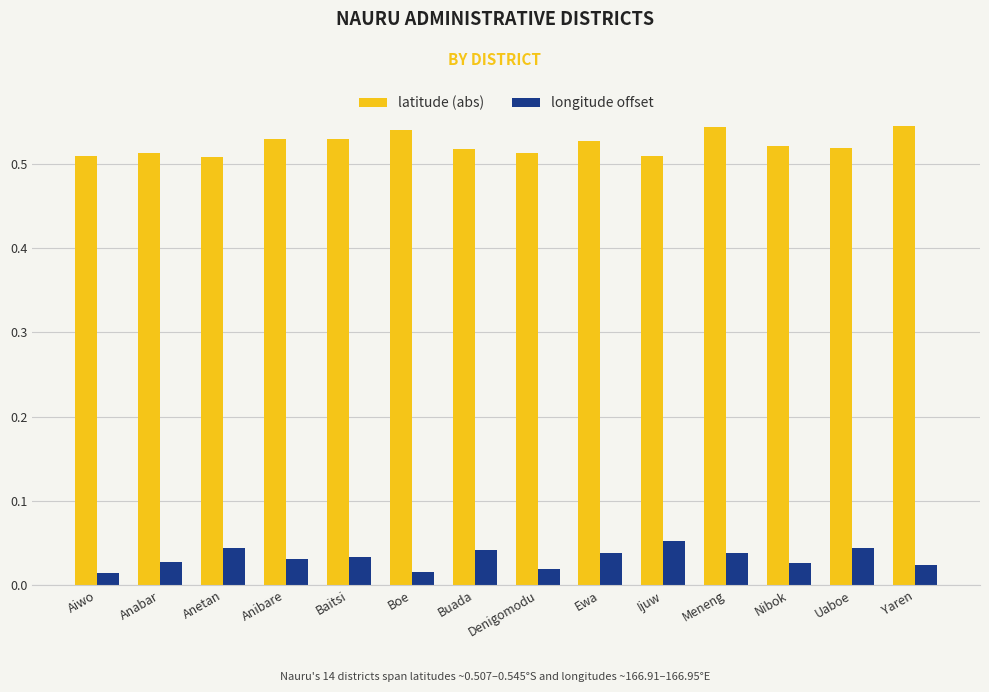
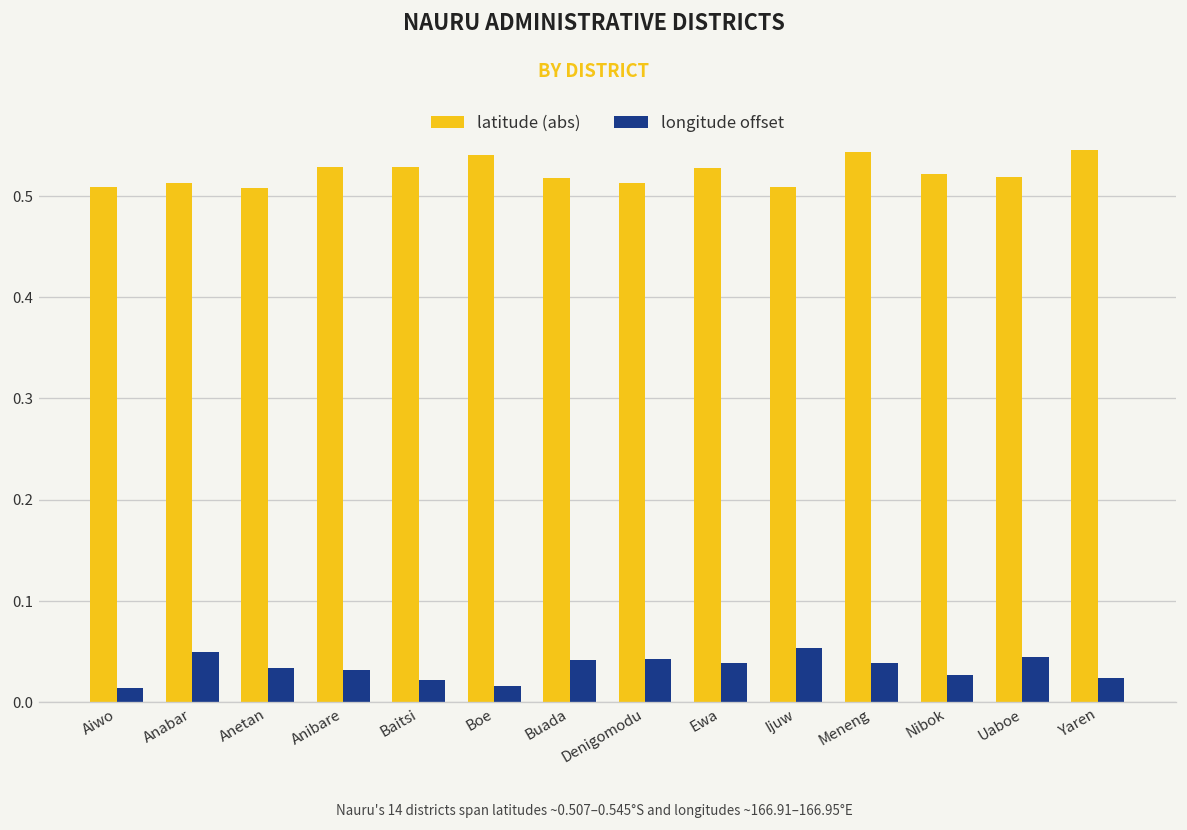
  {
    "latitude (abs)": {
      "Aiwo": 0.51,
      "Anabar": 0.51,
      "Anetan": 0.51,
      "Anibare": 0.53,
      "Baitsi": 0.53,
      "Boe": 0.54,
      "Buada": 0.52,
      "Denigomodu": 0.51,
      "Ewa": 0.53,
      "Ijuw": 0.51,
      "Meneng": 0.54,
      "Nibok": 0.52,
      "Uaboe": 0.52,
      "Yaren": 0.55
    },
    "longitude offset": {
      "Aiwo": 0.01,
-     "Anabar": 0.03,
-     "Anetan": 0.04,
+     "Anabar": 0.05,
+     "Anetan": 0.03,
      "Anibare": 0.03,
-     "Baitsi": 0.03,
+     "Baitsi": 0.02,
      "Boe": 0.02,
      "Buada": 0.04,
-     "Denigomodu": 0.02,
+     "Denigomodu": 0.04,
      "Ewa": 0.04,
      "Ijuw": 0.05,
      "Meneng": 0.04,
      "Nibok": 0.03,
      "Uaboe": 0.04,
      "Yaren": 0.02
    }
  }
